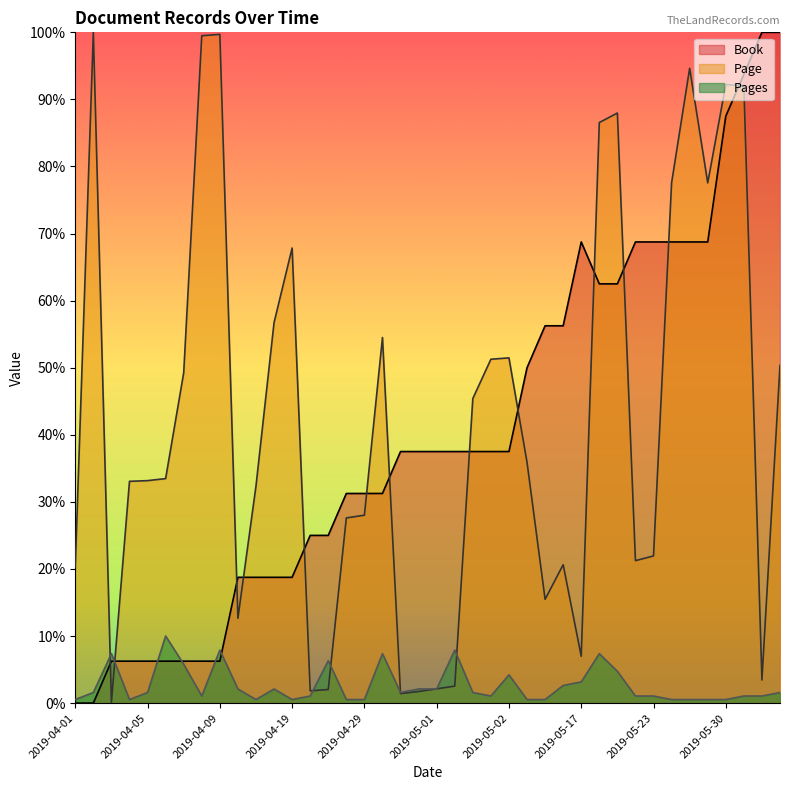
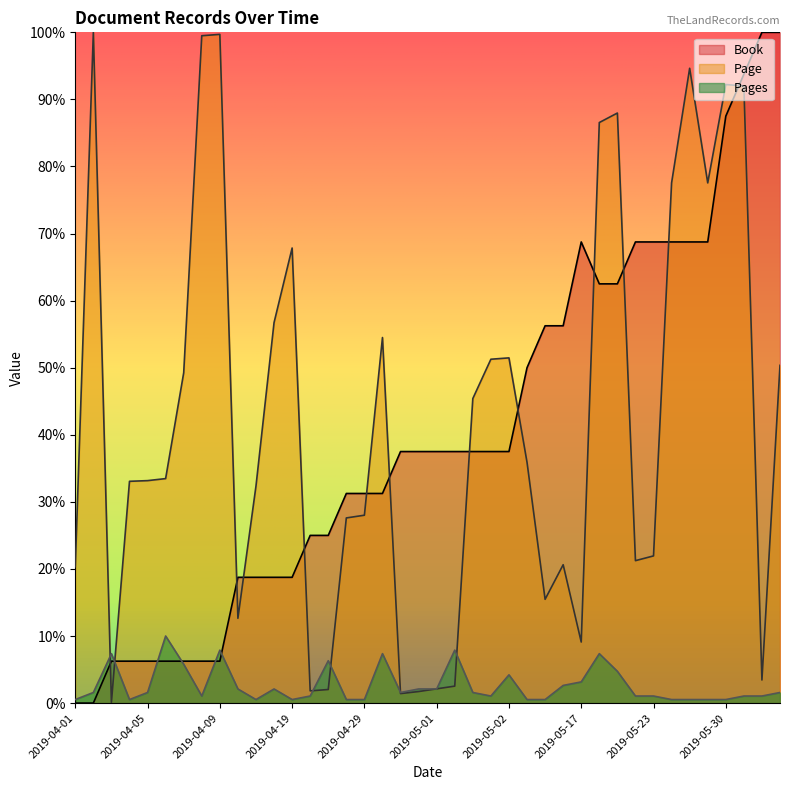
  {
    "Book": {
      "2019-04-01": "0%",
      "2019-05-17": "69%",
      "2019-05-30": "88%"
    },
    "Page": {
      "2019-04-01": "20%",
-     "2019-05-17": "7%"
+     "2019-05-17": "9%"
    },
    "Pages": {
      "2019-04-01": "1%",
      "2019-05-17": "3%",
      "2019-05-30": "1%"
    }
  }
